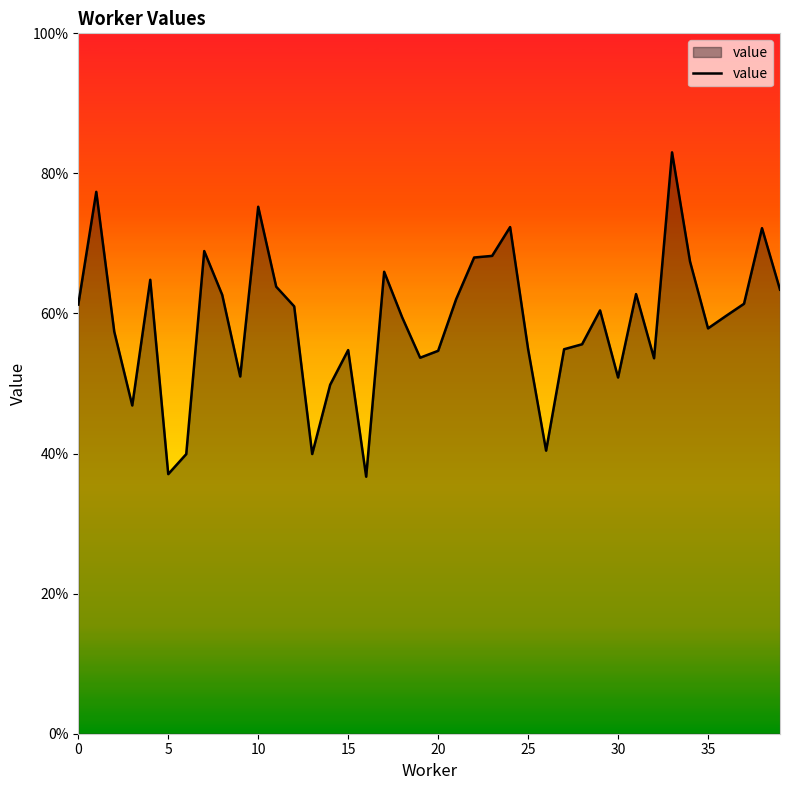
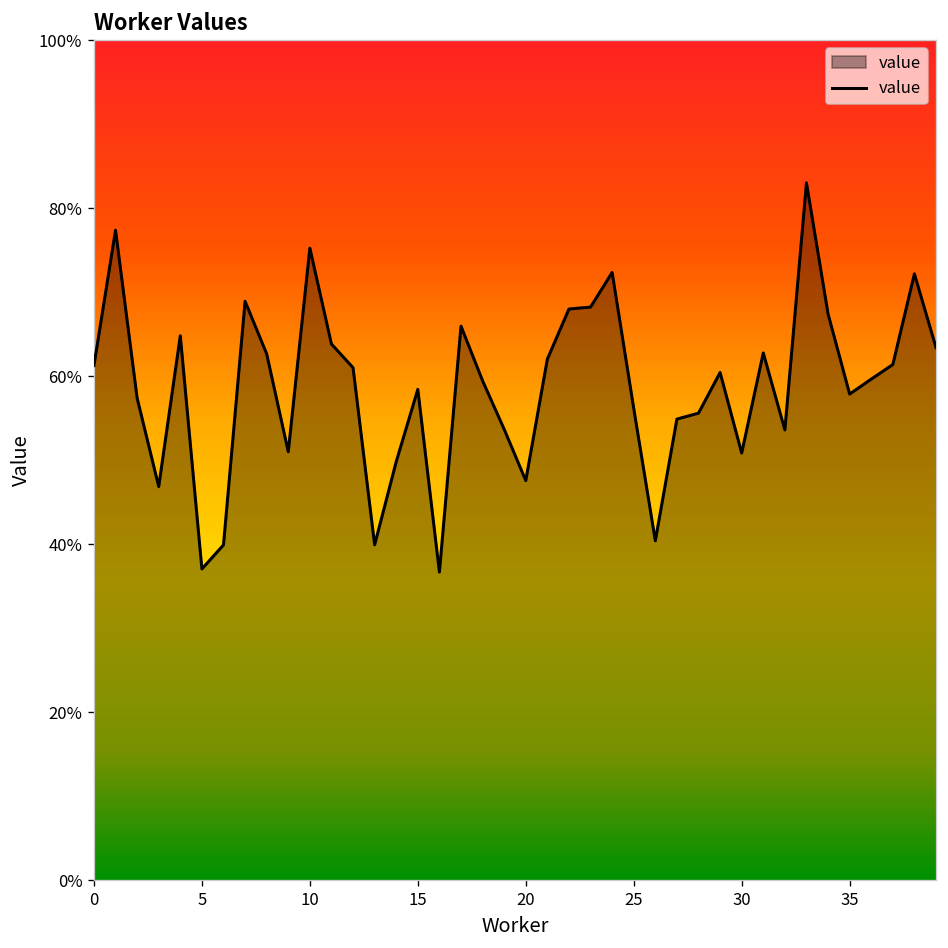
  {
    "0": "61%",
    "5": "37%",
    "10": "75%",
-   "15": "55%",
-   "20": "55%",
-   "25": "55%",
+   "15": "58%",
+   "20": "48%",
+   "25": "56%",
    "30": "51%",
    "35": "58%"
  }
